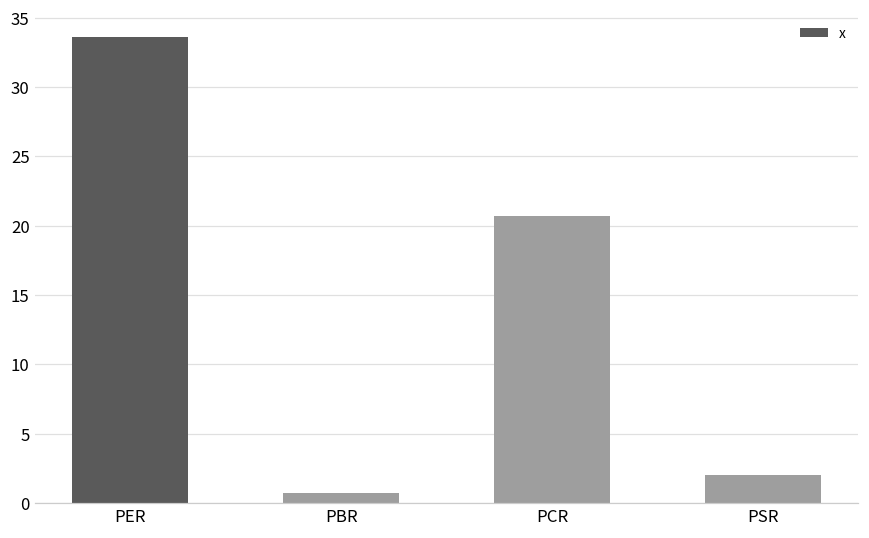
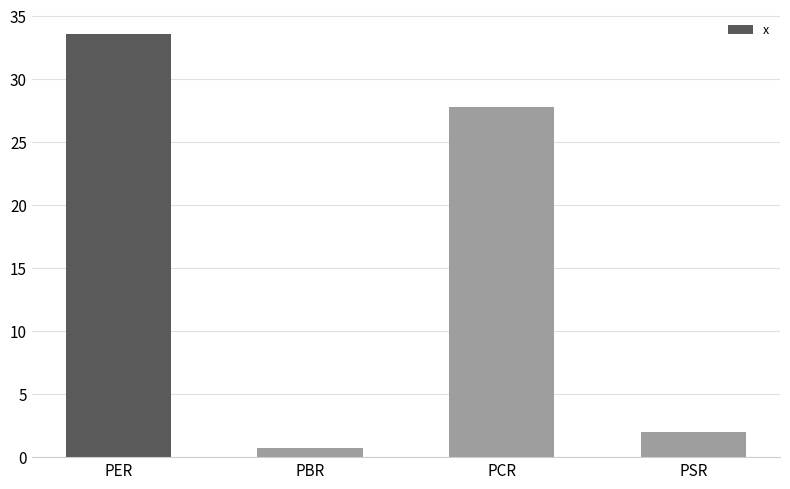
  {
    "PER": 33.6,
    "PBR": 0.7,
-   "PCR": 20.7,
+   "PCR": 27.8,
    "PSR": 2.0
  }
